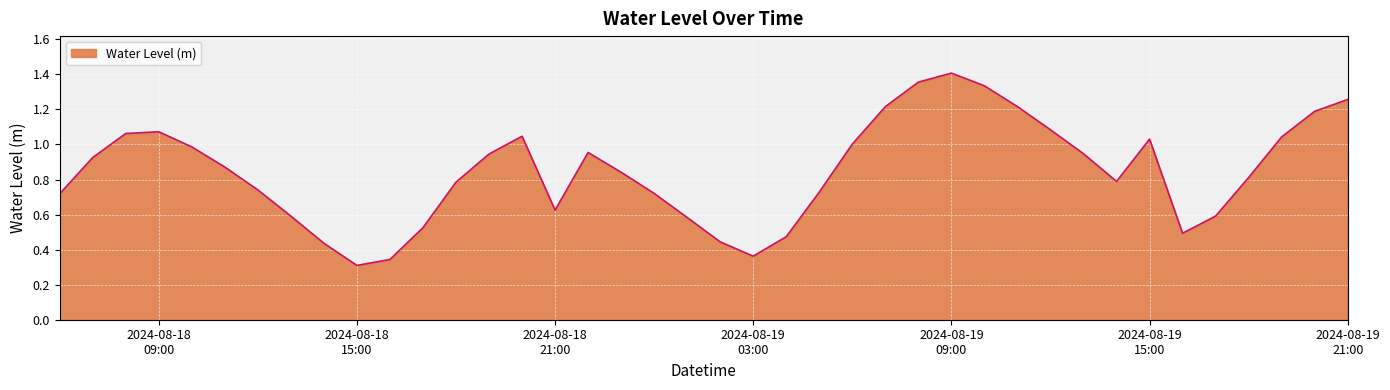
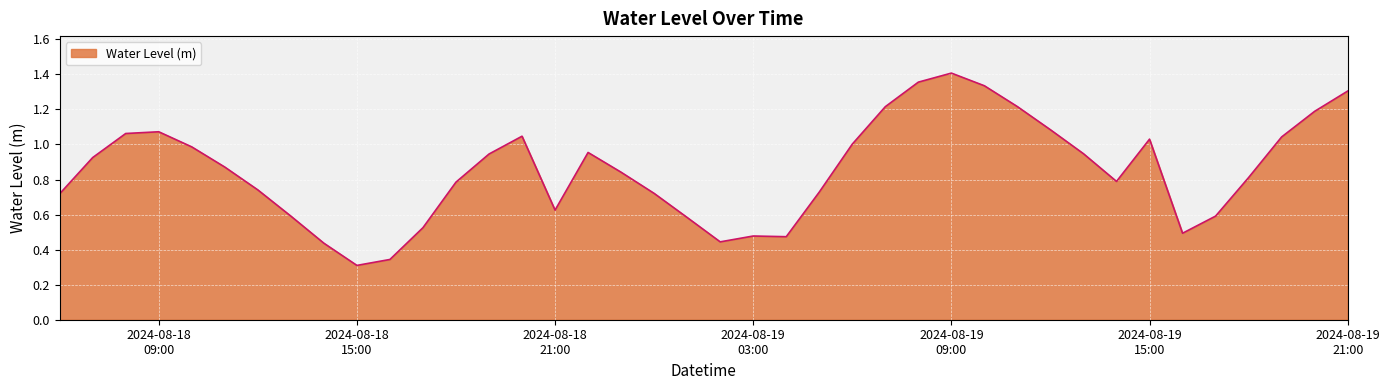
  {
    "2024-08-18 09:00": 1.07,
    "2024-08-18 15:00": 0.31,
    "2024-08-18 21:00": 0.63,
-   "2024-08-19 03:00": 0.36,
+   "2024-08-19 03:00": 0.48,
    "2024-08-19 09:00": 1.41,
    "2024-08-19 15:00": 1.03,
-   "2024-08-19 21:00": 1.26
+   "2024-08-19 21:00": 1.30
  }
